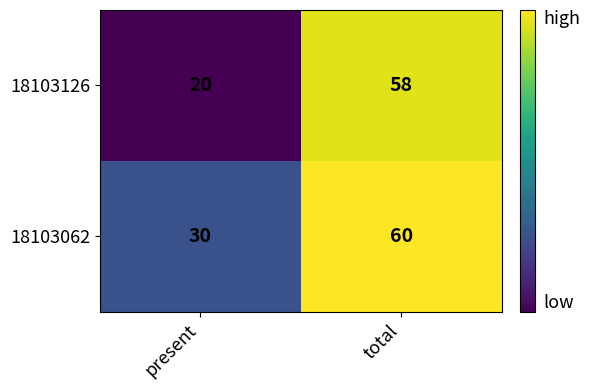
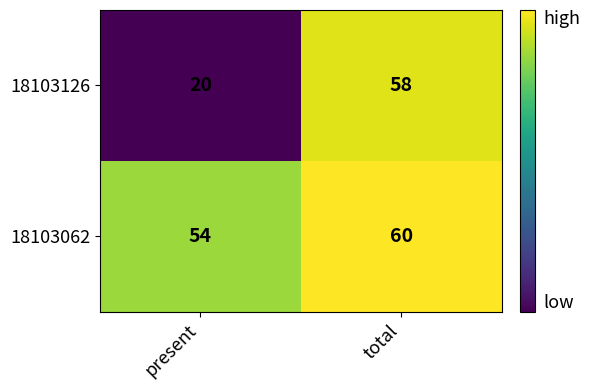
  {
    "18103126": {
      "present": 20,
      "total": 58
    },
    "18103062": {
-     "present": 30,
+     "present": 54,
      "total": 60
    }
  }
